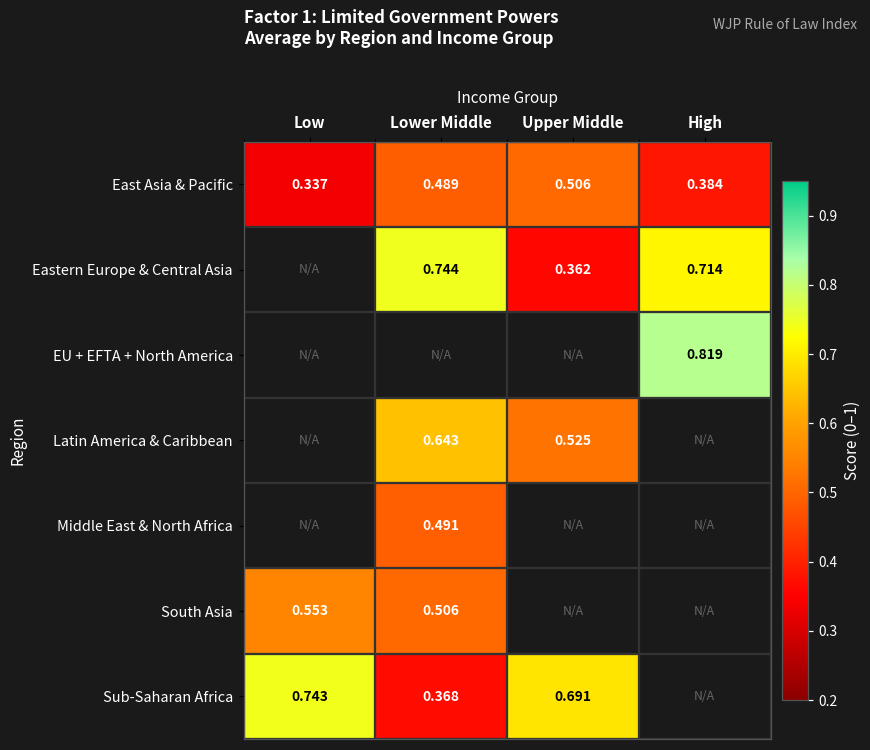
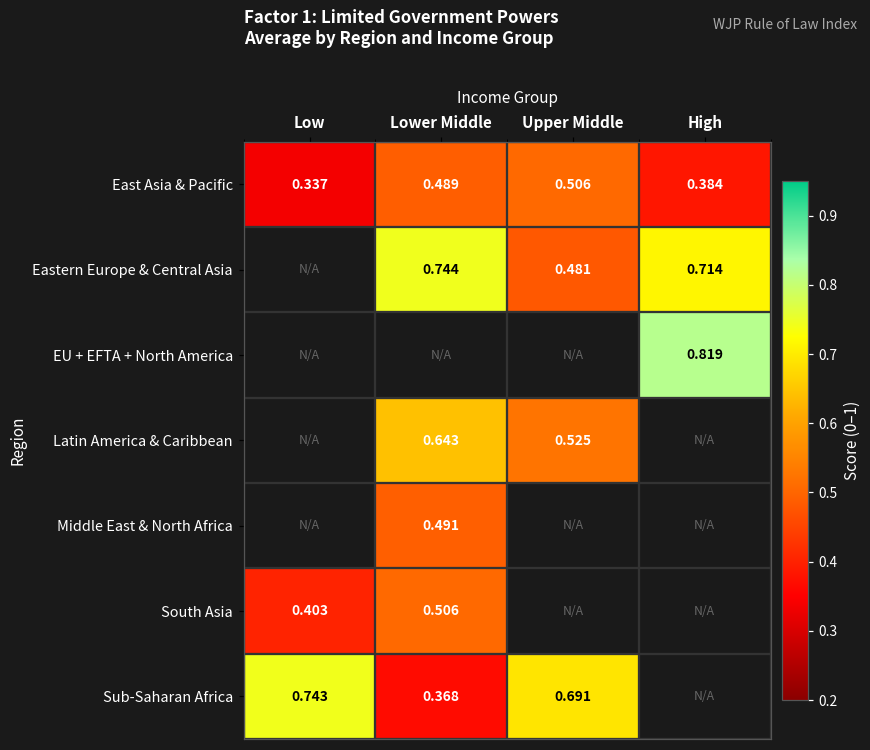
  {
    "East Asia & Pacific": {
      "Low": 0.337,
      "Lower Middle": 0.489,
      "Upper Middle": 0.506,
      "High": 0.384
    },
    "Eastern Europe & Central Asia": {
      "Lower Middle": 0.744,
-     "Upper Middle": 0.362,
+     "Upper Middle": 0.481,
      "High": 0.714
    },
    "EU + EFTA + North America": {
      "High": 0.819
    },
    "Latin America & Caribbean": {
      "Lower Middle": 0.643,
      "Upper Middle": 0.525
    },
    "Middle East & North Africa": {
      "Lower Middle": 0.491
    },
    "South Asia": {
-     "Low": 0.553,
+     "Low": 0.403,
      "Lower Middle": 0.506
    },
    "Sub-Saharan Africa": {
      "Low": 0.743,
      "Lower Middle": 0.368,
      "Upper Middle": 0.691
    }
  }
